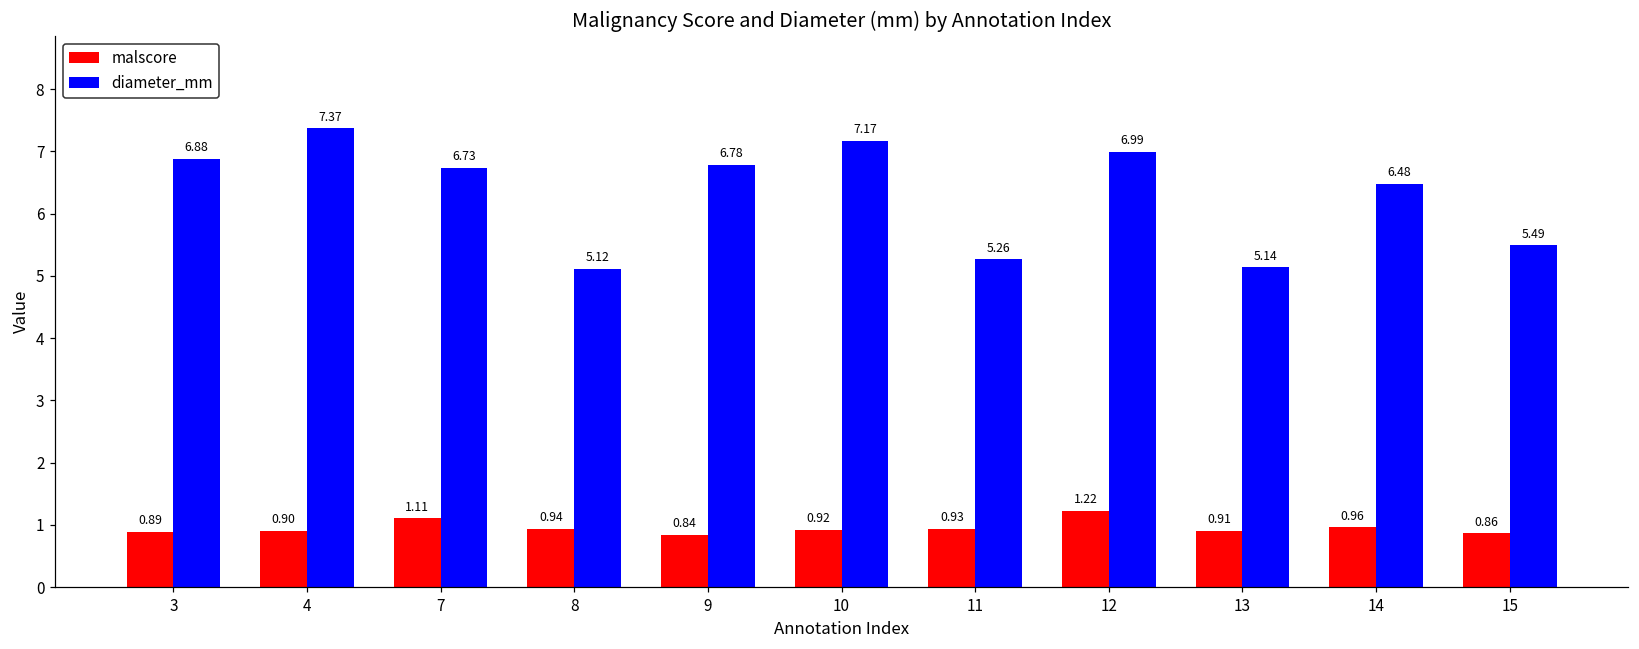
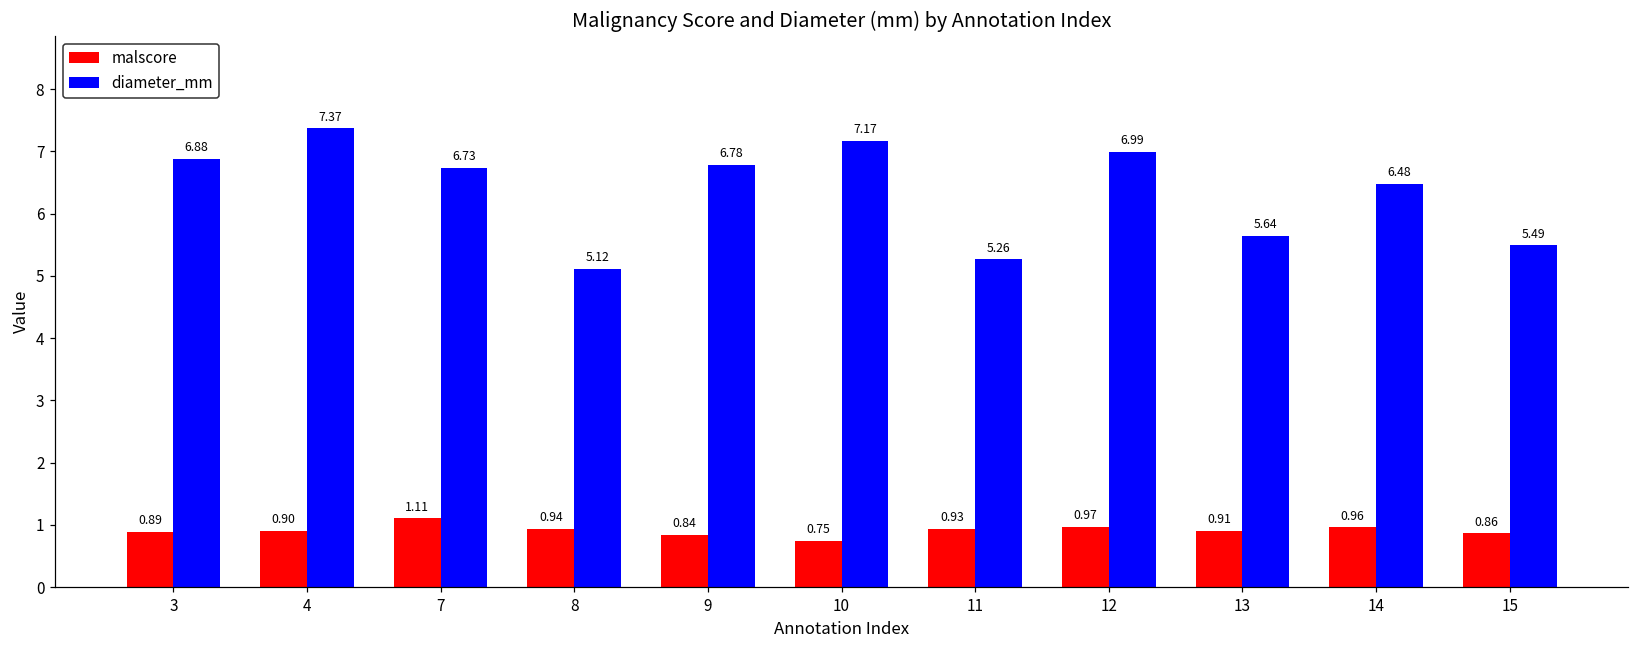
  {
    "malscore": {
      "3": 0.89,
      "4": 0.90,
      "7": 1.11,
      "8": 0.94,
      "9": 0.84,
-     "10": 0.92,
+     "10": 0.75,
      "11": 0.93,
-     "12": 1.22,
+     "12": 0.97,
      "13": 0.91,
      "14": 0.96,
      "15": 0.86
    },
    "diameter_mm": {
      "3": 6.88,
      "4": 7.37,
      "7": 6.73,
      "8": 5.12,
      "9": 6.78,
      "10": 7.17,
      "11": 5.26,
      "12": 6.99,
-     "13": 5.14,
+     "13": 5.64,
      "14": 6.48,
      "15": 5.49
    }
  }
